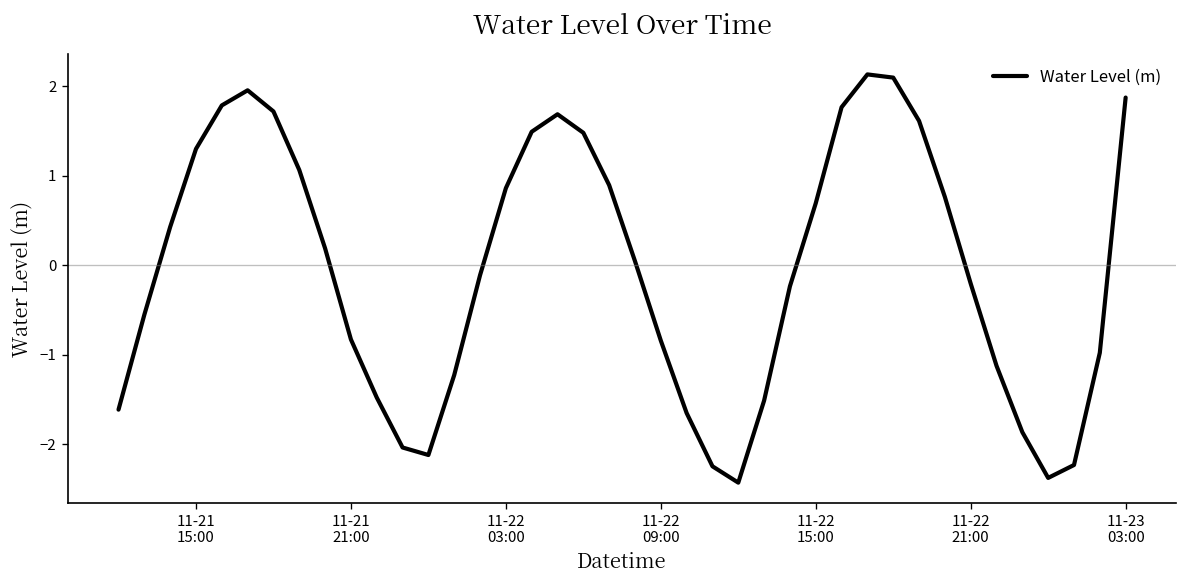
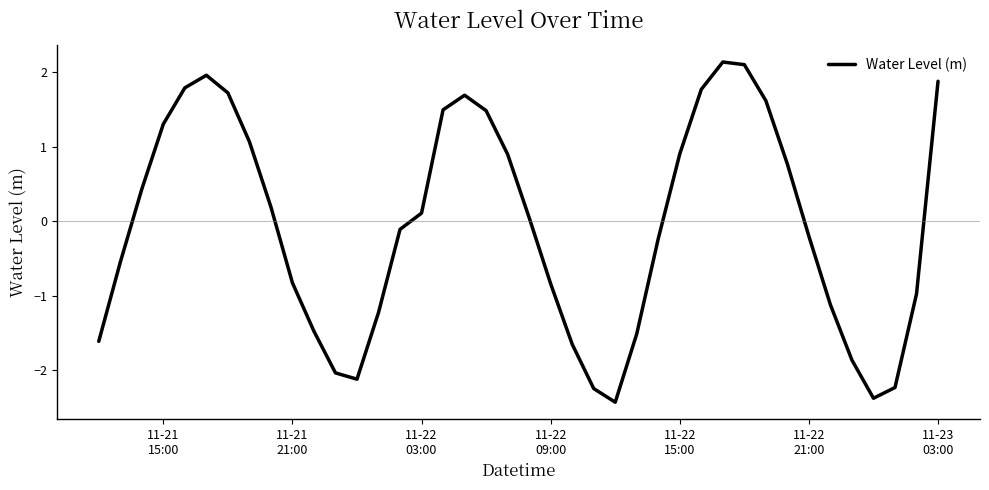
  {
    "11-21 15:00": 1.3,
    "11-21 21:00": -0.8,
-   "11-22 03:00": 0.9,
+   "11-22 03:00": 0.1,
    "11-22 09:00": -0.8,
-   "11-22 15:00": 0.7,
+   "11-22 15:00": 0.9,
    "11-22 21:00": -0.2,
    "11-23 03:00": 1.9
  }
